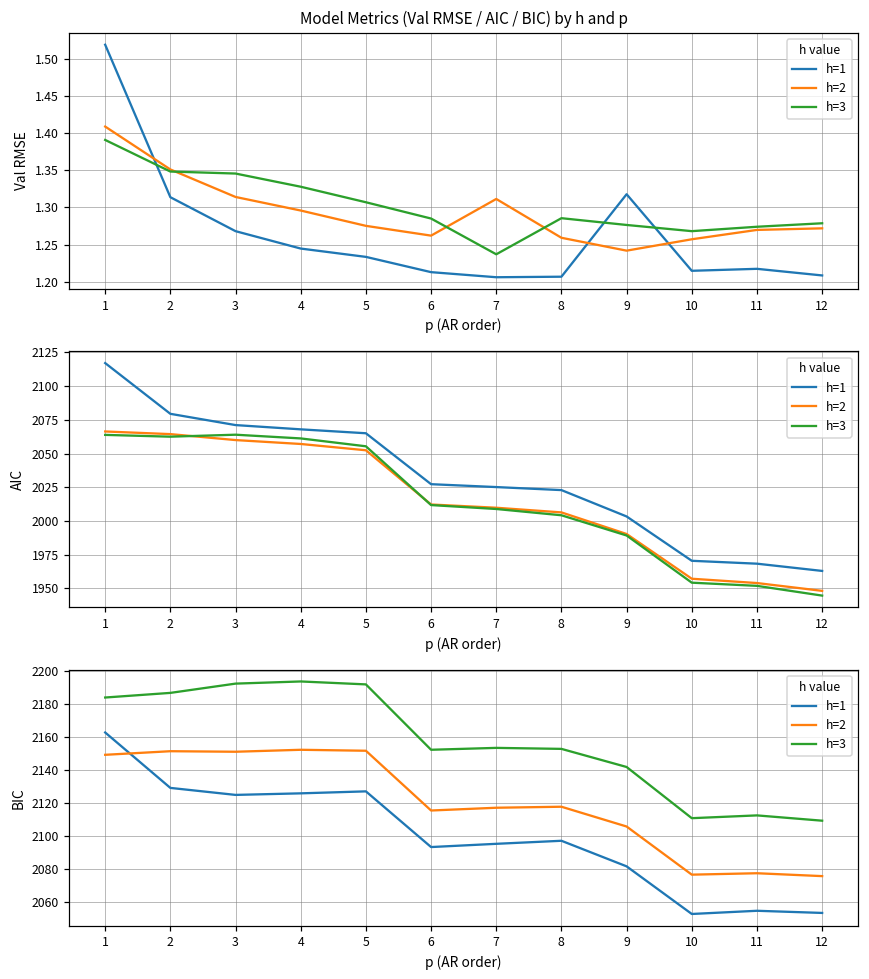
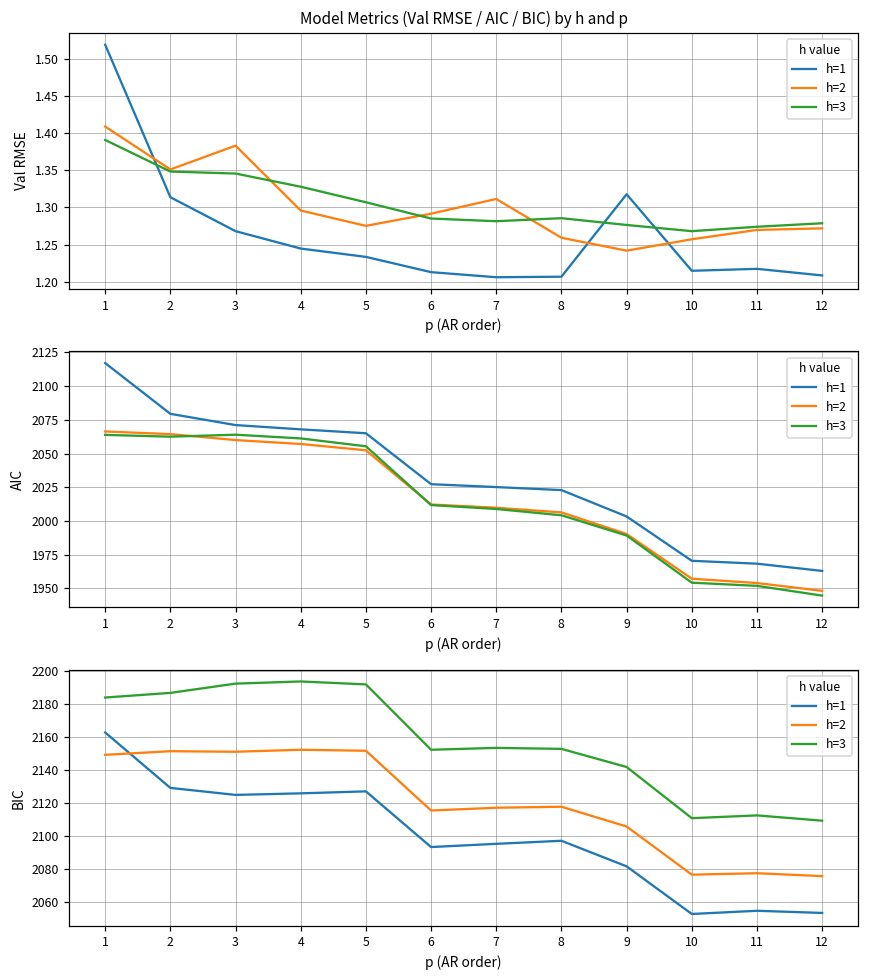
  {
    "Model Metrics (Val RMSE / AIC / BIC) by h and p": {
      "h=1": {
        "1": 1.52,
        "2": 1.31,
        "3": 1.27,
        "4": 1.24,
        "5": 1.23,
        "6": 1.21,
        "7": 1.21,
        "8": 1.21,
        "9": 1.32,
        "10": 1.21,
        "11": 1.22,
        "12": 1.21
      },
      "h=2": {
        "1": 1.41,
-       "3": 1.31,
+       "3": 1.38,
        "4": 1.30,
        "5": 1.28,
-       "6": 1.26,
+       "6": 1.29,
        "7": 1.31,
        "8": 1.26,
        "9": 1.24,
        "10": 1.26,
        "11": 1.27,
        "12": 1.27
      },
      "h=3": {
        "1": 1.39,
        "3": 1.35,
        "4": 1.33,
        "5": 1.31,
        "6": 1.29,
-       "7": 1.24,
+       "7": 1.28,
        "8": 1.29,
        "9": 1.28,
        "10": 1.27,
        "11": 1.27,
        "12": 1.28
      }
    }
  }
